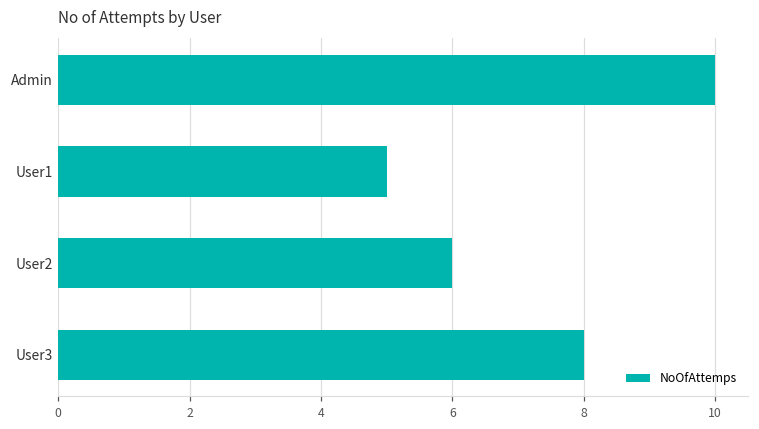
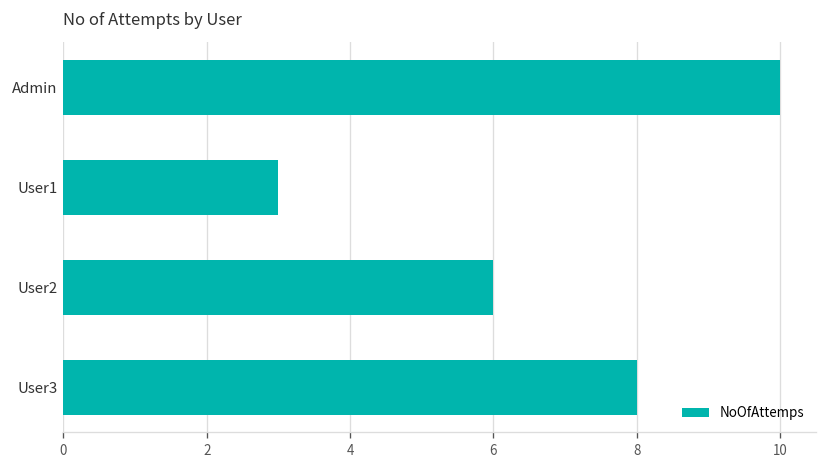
  {
    "Admin": 10,
-   "User1": 5,
+   "User1": 3,
    "User2": 6,
    "User3": 8
  }
